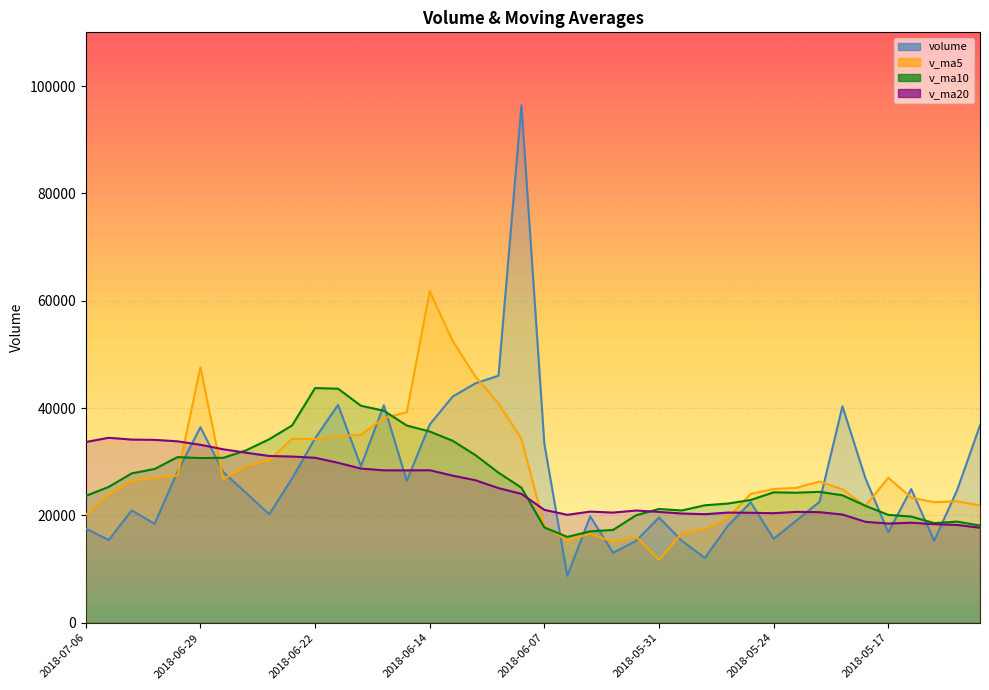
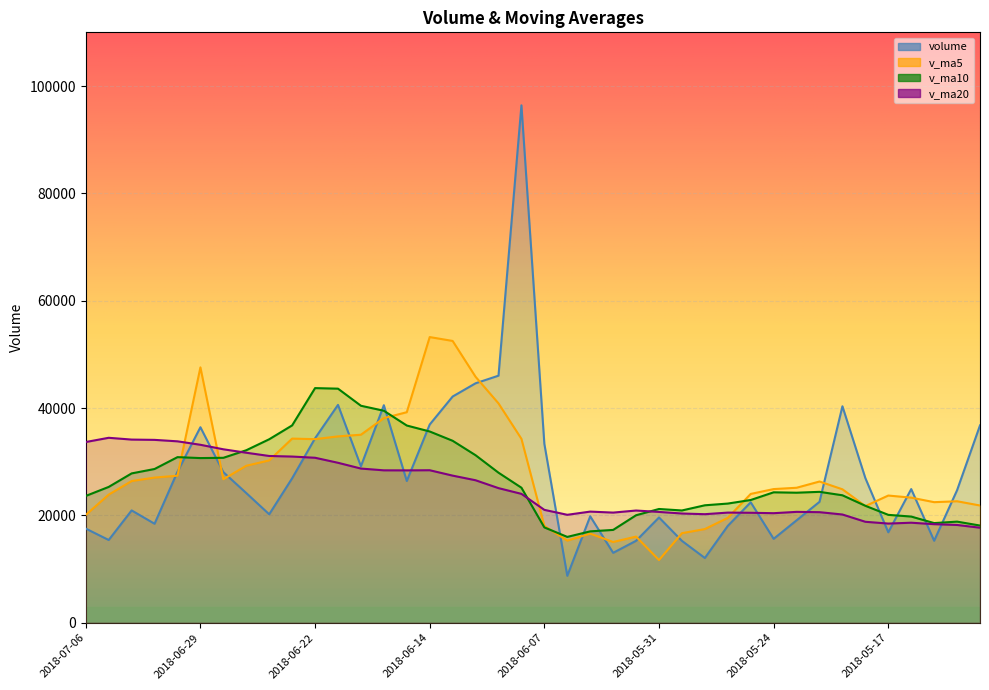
  {
    "v_ma5": {
      "2018-07-06": 20000,
      "2018-06-29": 48000,
-     "2018-06-14": 62000,
+     "2018-06-14": 53000,
      "2018-05-31": 12000,
      "2018-05-24": 25000,
-     "2018-05-17": 27000
+     "2018-05-17": 24000
    }
  }
